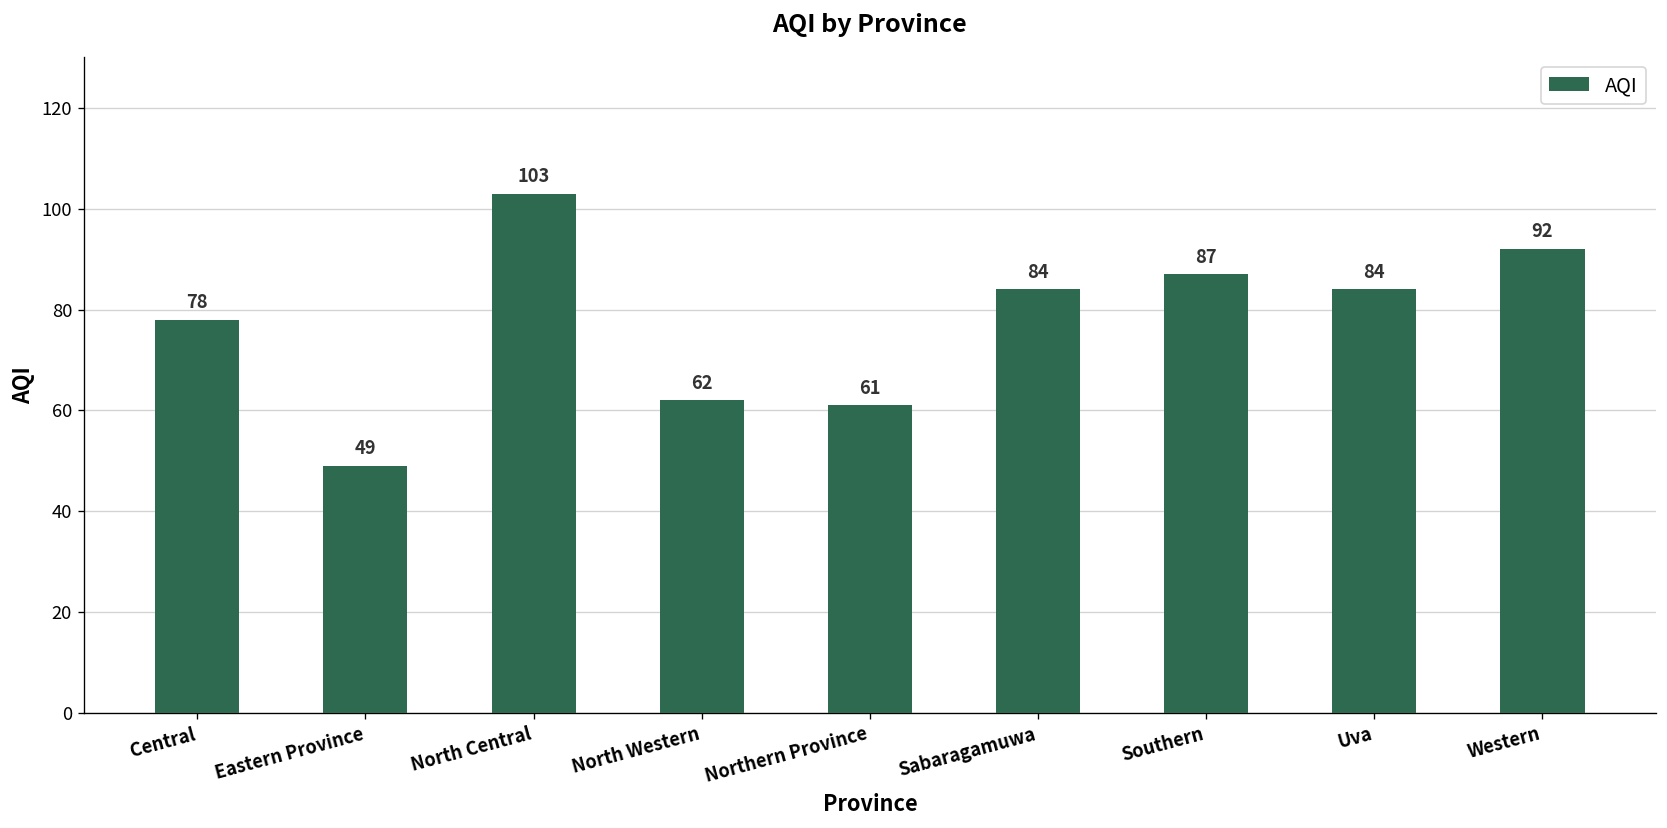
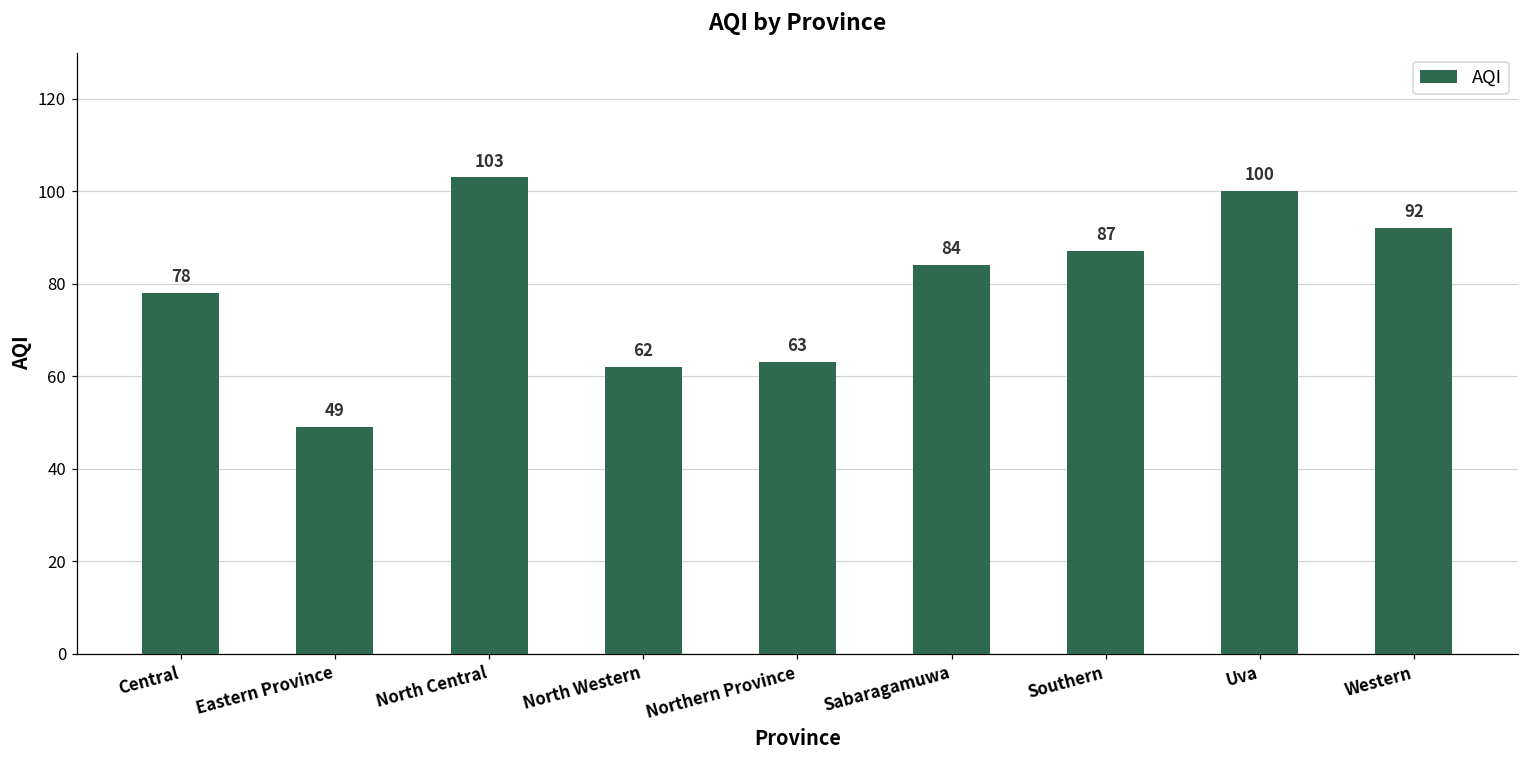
  {
    "Central": 78,
    "Eastern Province": 49,
    "North Central": 103,
    "North Western": 62,
-   "Northern Province": 61,
+   "Northern Province": 63,
    "Sabaragamuwa": 84,
    "Southern": 87,
-   "Uva": 84,
+   "Uva": 100,
    "Western": 92
  }
